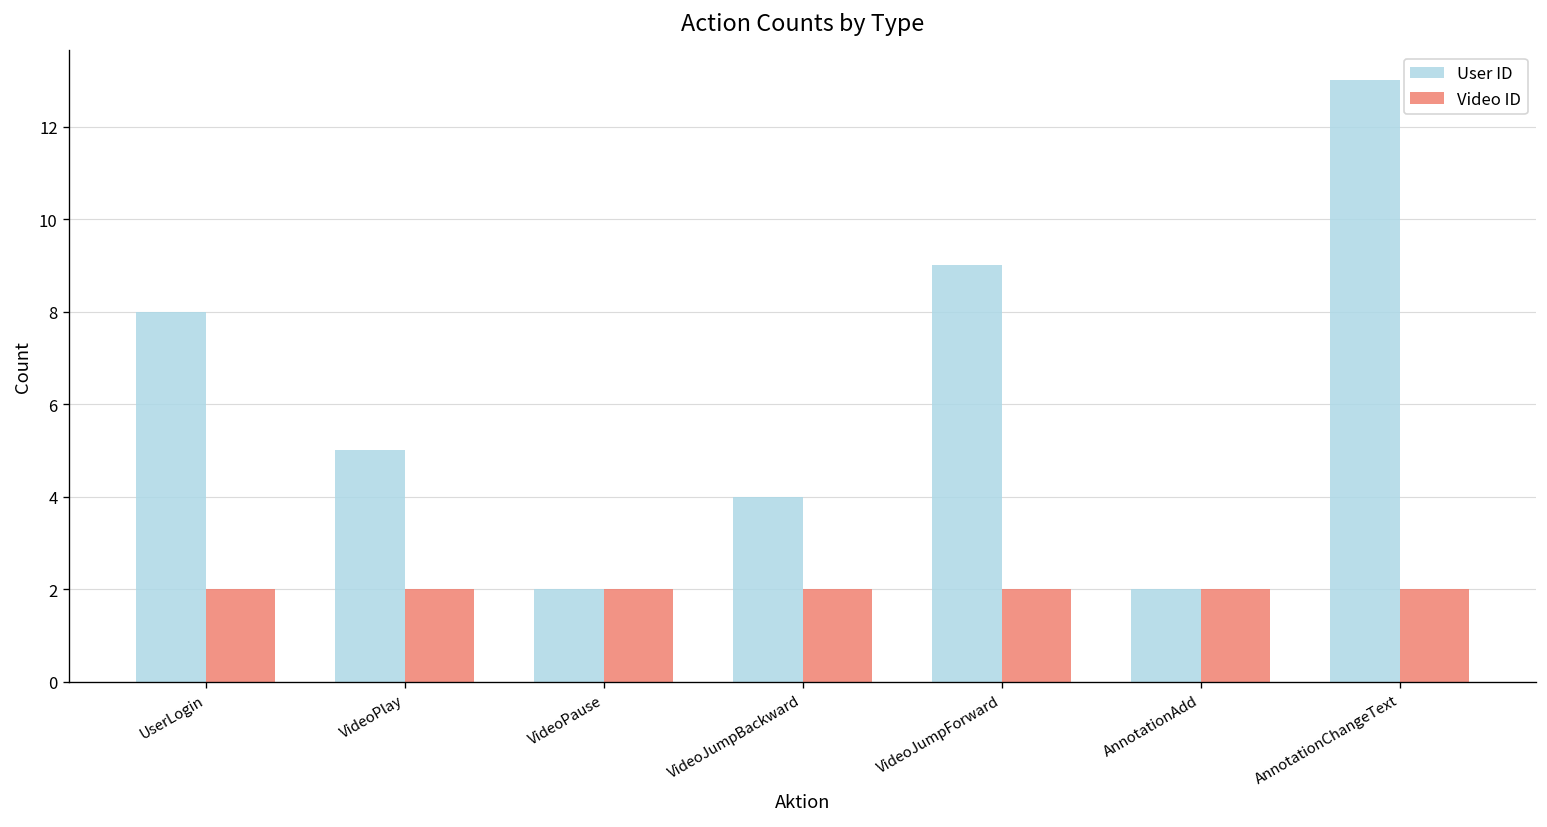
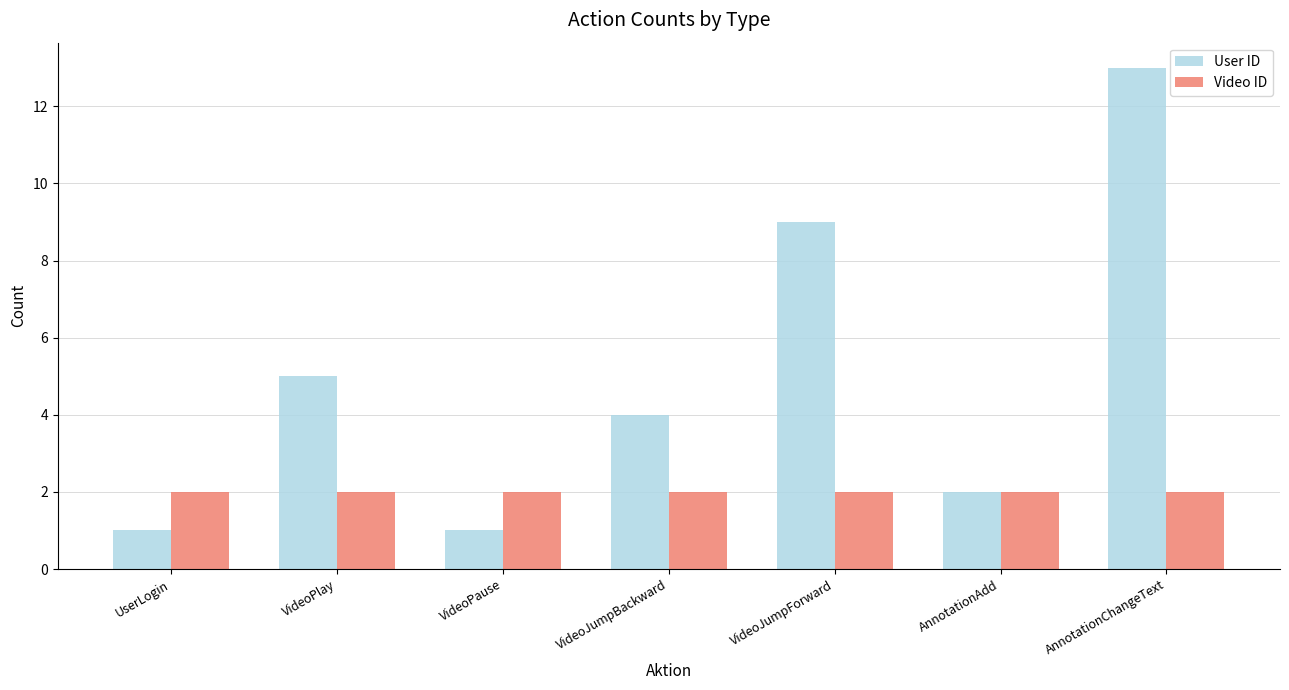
  {
    "User ID": {
-     "UserLogin": 8,
+     "UserLogin": 1,
      "VideoPlay": 5,
-     "VideoPause": 2,
+     "VideoPause": 1,
      "VideoJumpBackward": 4,
      "VideoJumpForward": 9,
      "AnnotationAdd": 2,
      "AnnotationChangeText": 13
    },
    "Video ID": {
      "UserLogin": 2,
      "VideoPlay": 2,
      "VideoPause": 2,
      "VideoJumpBackward": 2,
      "VideoJumpForward": 2,
      "AnnotationAdd": 2,
      "AnnotationChangeText": 2
    }
  }
